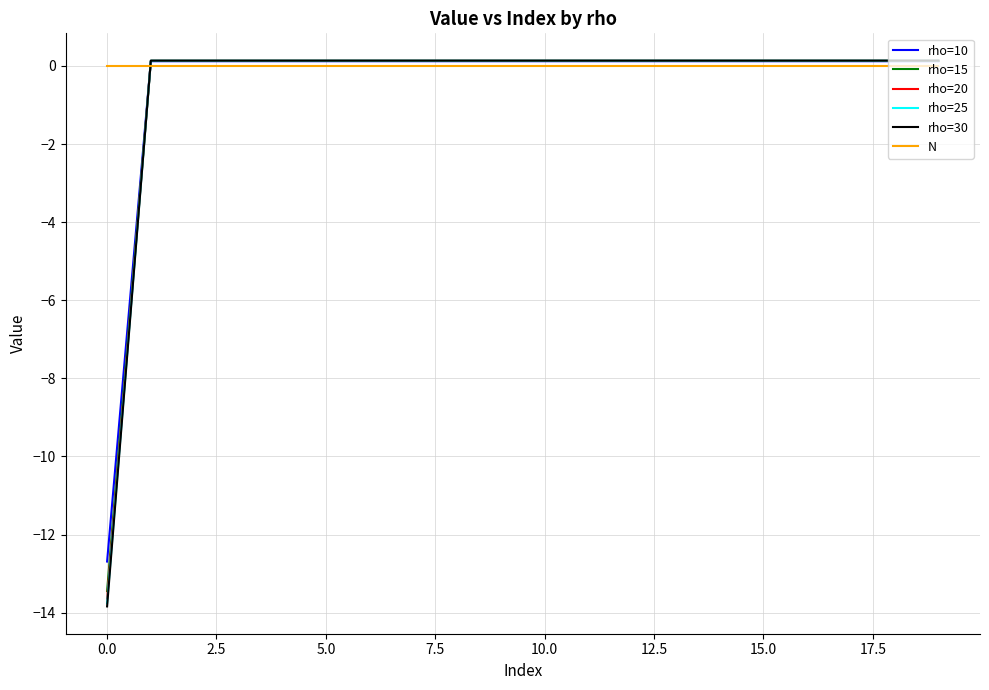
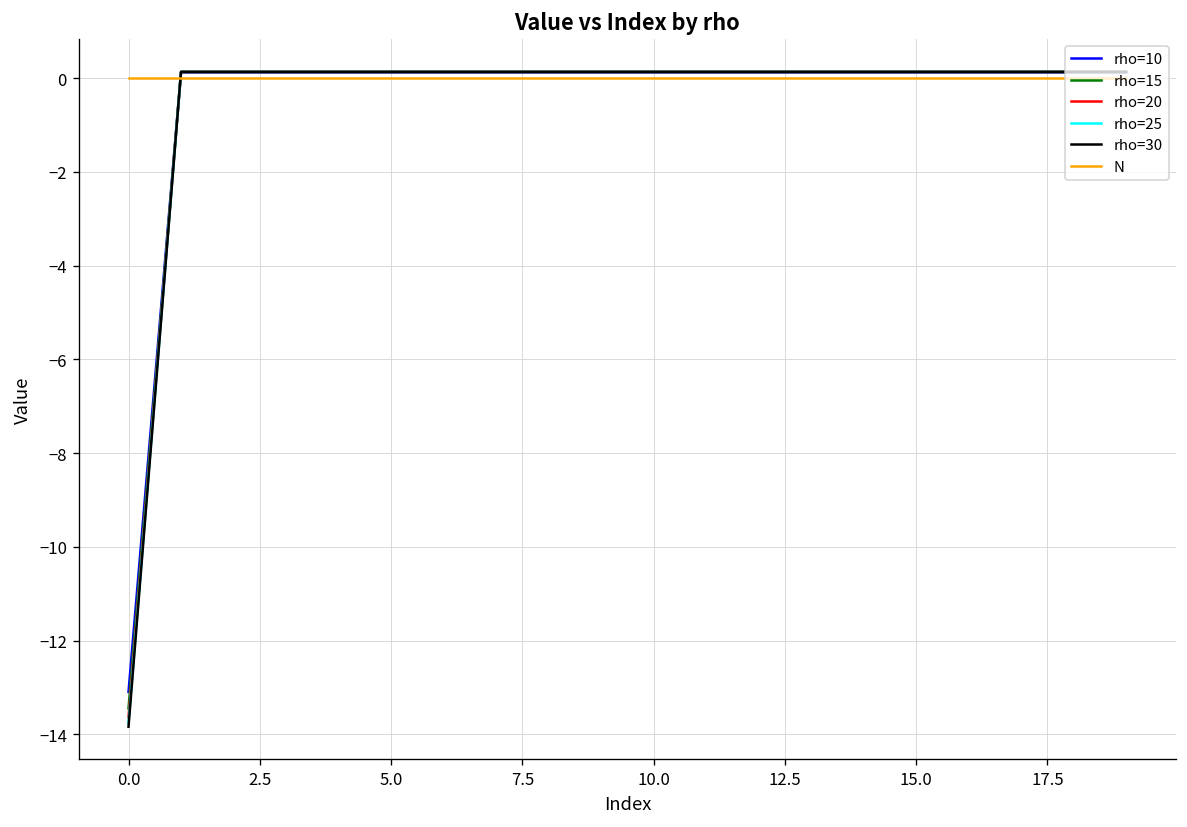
  {
    "rho=10": {
-     "0.0": -12.7
+     "0.0": -13.1
    },
    "rho=15": {
      "0.0": -13.4
    },
    "rho=20": {
      "0.0": -13.6
    },
    "rho=25": {
      "0.0": -13.8
    },
    "rho=30": {
      "0.0": -13.8
    },
    "N": {
      "0.0": 0.0,
      "5.0": 0.0,
      "10.0": 0.0,
      "15.0": 0.0
    }
  }
